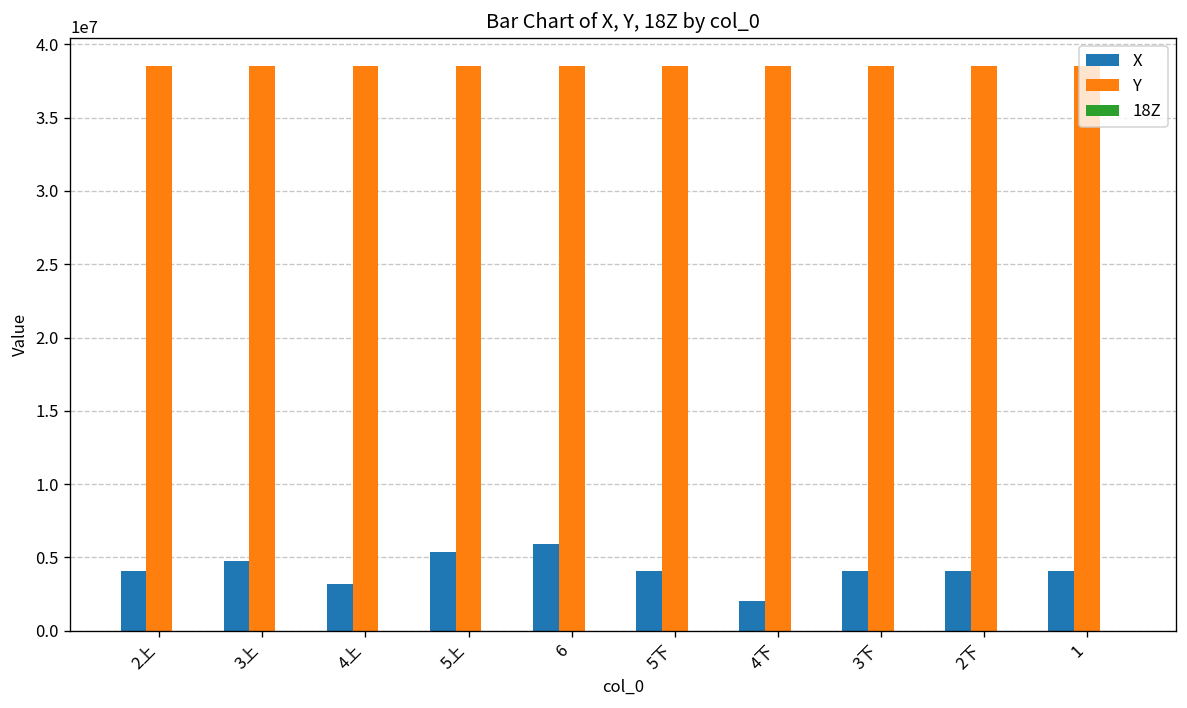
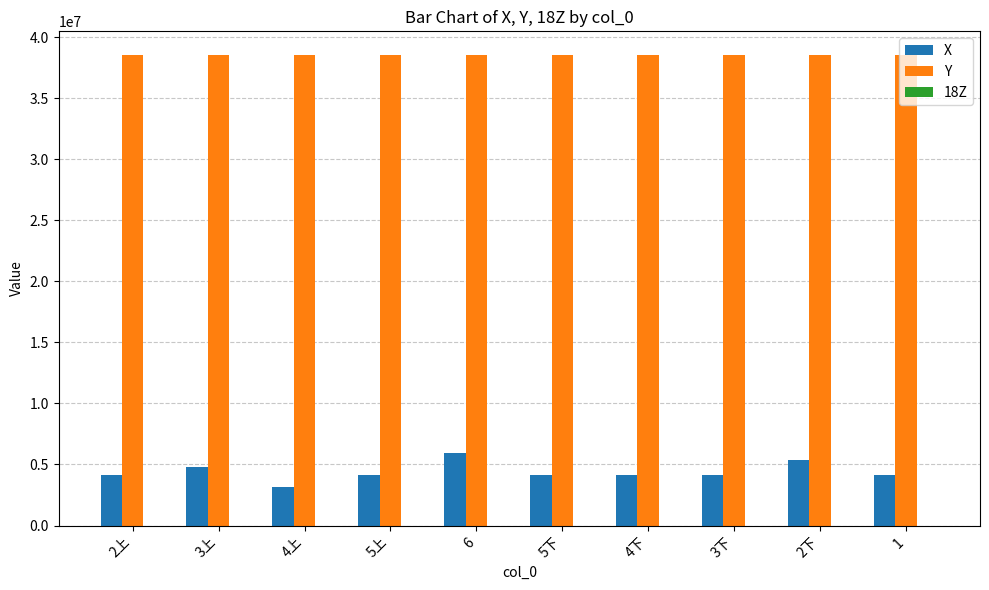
  {
    "X": {
      "2上": 4100000,
      "3上": 4800000,
      "4上": 3200000,
-     "5上": 5300000,
+     "5上": 4100000,
      "6": 5900000,
      "5下": 4100000,
-     "4下": 2000000,
+     "4下": 4100000,
      "3下": 4100000,
-     "2下": 4100000,
+     "2下": 5400000,
      "1": 4100000
    },
    "Y": {
      "2上": 38500000,
      "3上": 38500000,
      "4上": 38500000,
      "5上": 38500000,
      "6": 38500000,
      "5下": 38500000,
      "4下": 38500000,
      "3下": 38500000,
      "2下": 38500000
    }
  }
